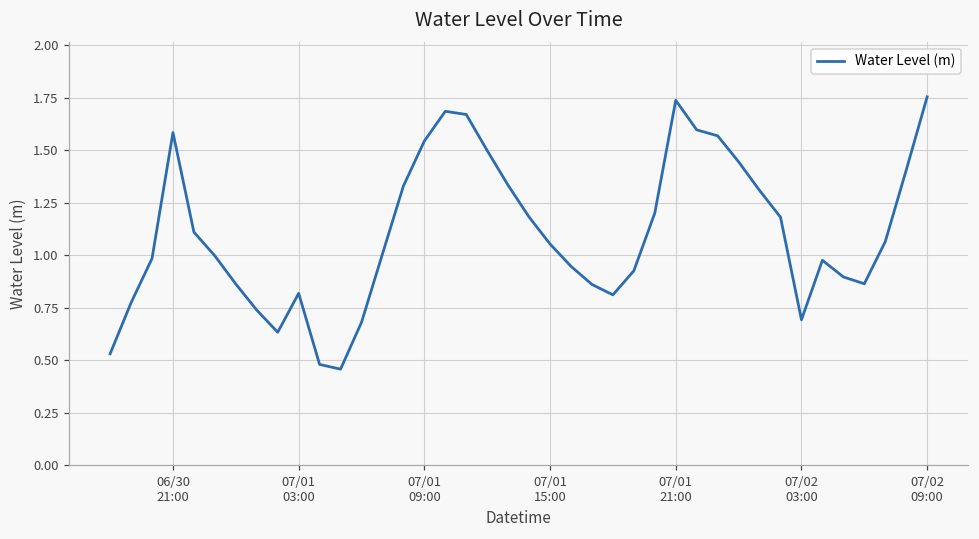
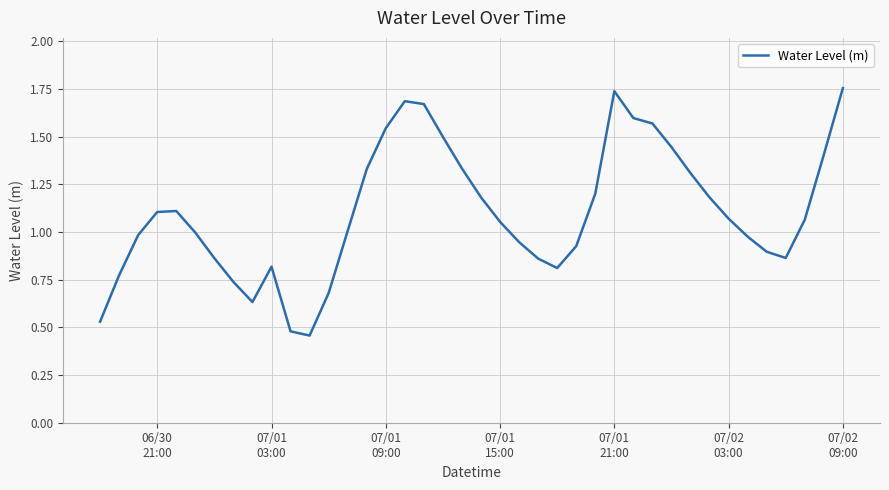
  {
-   "06/30 21:00": 1.58,
+   "06/30 21:00": 1.10,
    "07/01 03:00": 0.82,
    "07/01 09:00": 1.54,
    "07/01 15:00": 1.05,
    "07/01 21:00": 1.74,
-   "07/02 03:00": 0.69,
+   "07/02 03:00": 1.07,
    "07/02 09:00": 1.75
  }
